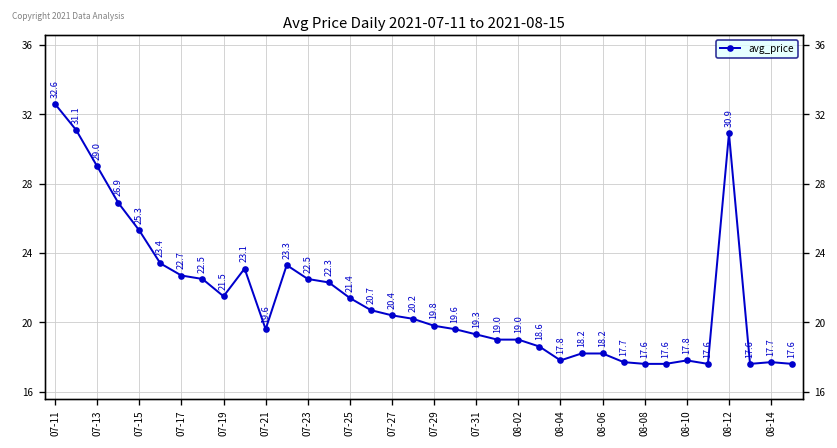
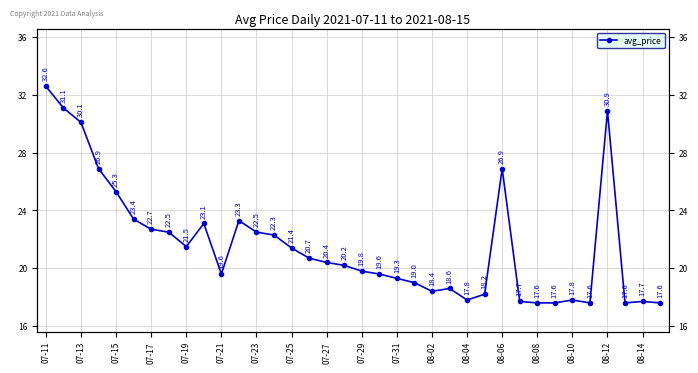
  {
    "07-11": 32.6,
-   "07-13": 29.0,
+   "07-13": 30.1,
    "07-15": 25.3,
    "07-17": 22.7,
    "07-19": 21.5,
    "07-21": 19.6,
    "07-23": 22.5,
    "07-25": 21.4,
    "07-27": 20.4,
    "07-29": 19.8,
    "07-31": 19.3,
-   "08-02": 19.0,
+   "08-02": 18.4,
    "08-04": 17.8,
-   "08-06": 18.2,
+   "08-06": 26.9,
    "08-08": 17.6,
    "08-10": 17.8,
    "08-12": 30.9,
    "08-14": 17.7
  }
